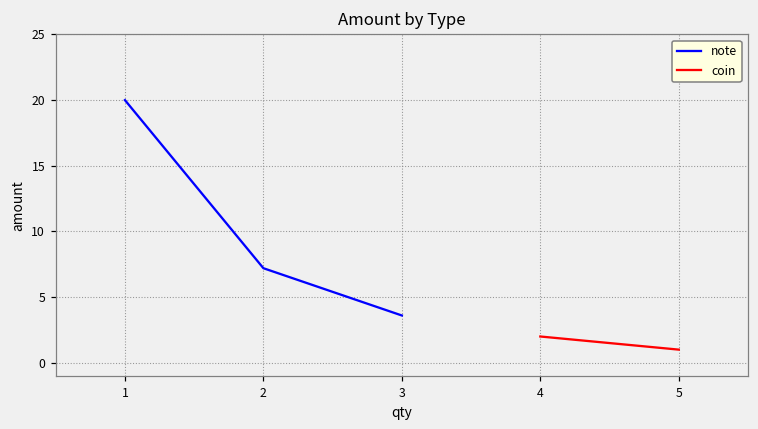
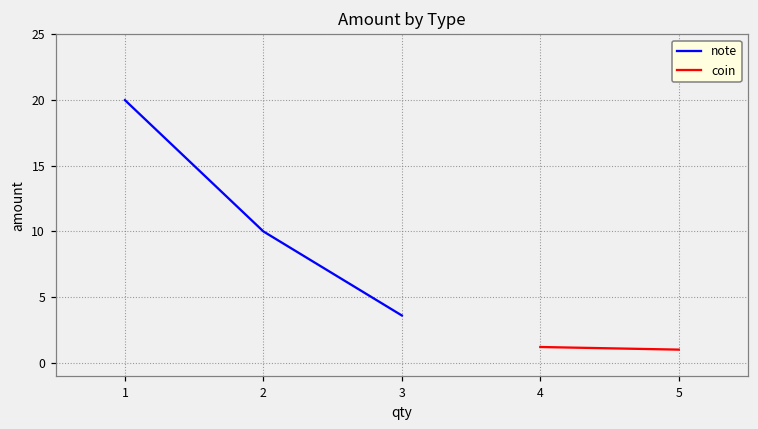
  {
    "note": {
      "1": 20.0,
-     "2": 7.2,
+     "2": 10.0,
      "3": 3.6
    },
    "coin": {
-     "4": 2.0,
+     "4": 1.2,
      "5": 1.0
    }
  }
